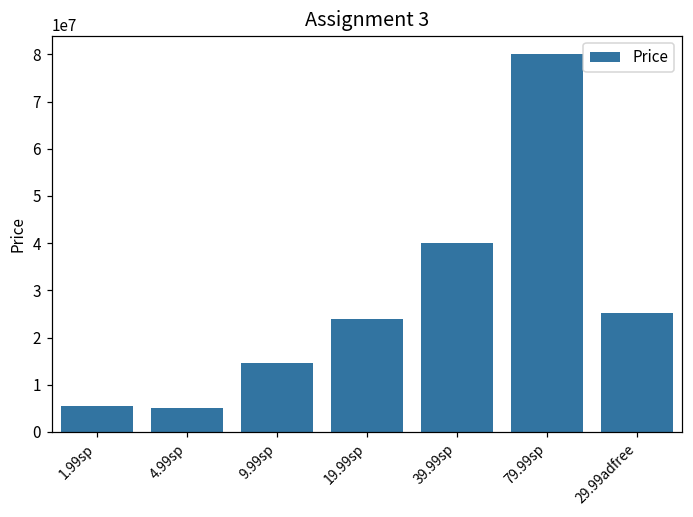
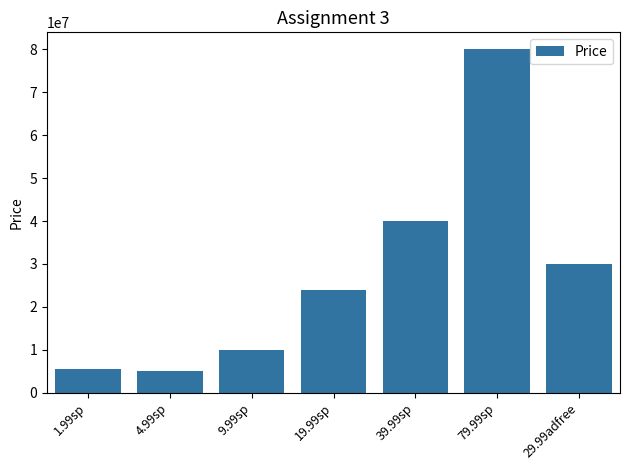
  {
    "1.99sp": 5000000,
    "4.99sp": 5000000,
-   "9.99sp": 15000000,
+   "9.99sp": 10000000,
    "19.99sp": 24000000,
    "39.99sp": 40000000,
    "79.99sp": 80000000,
-   "29.99adfree": 25000000
+   "29.99adfree": 30000000
  }
